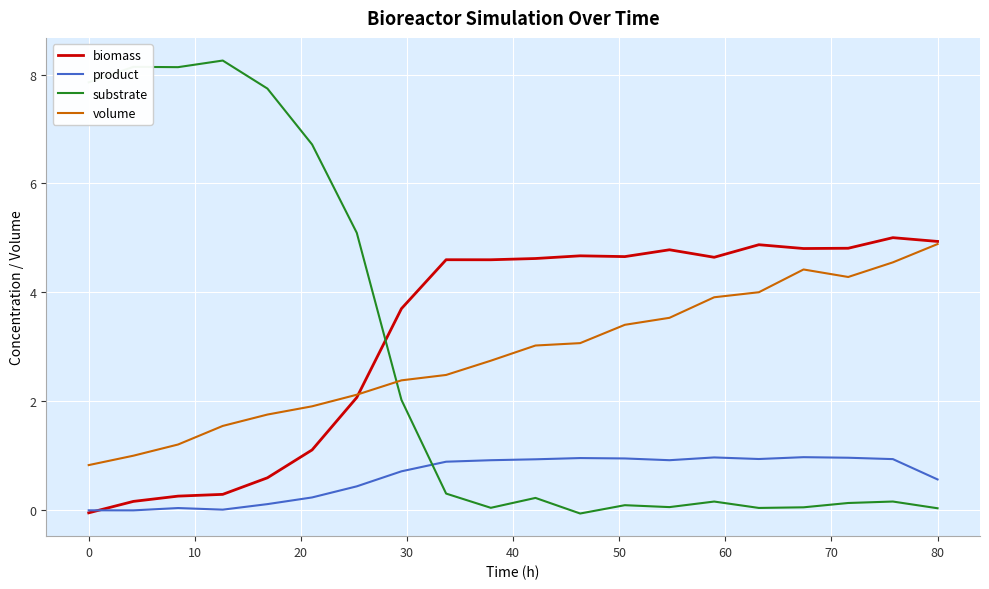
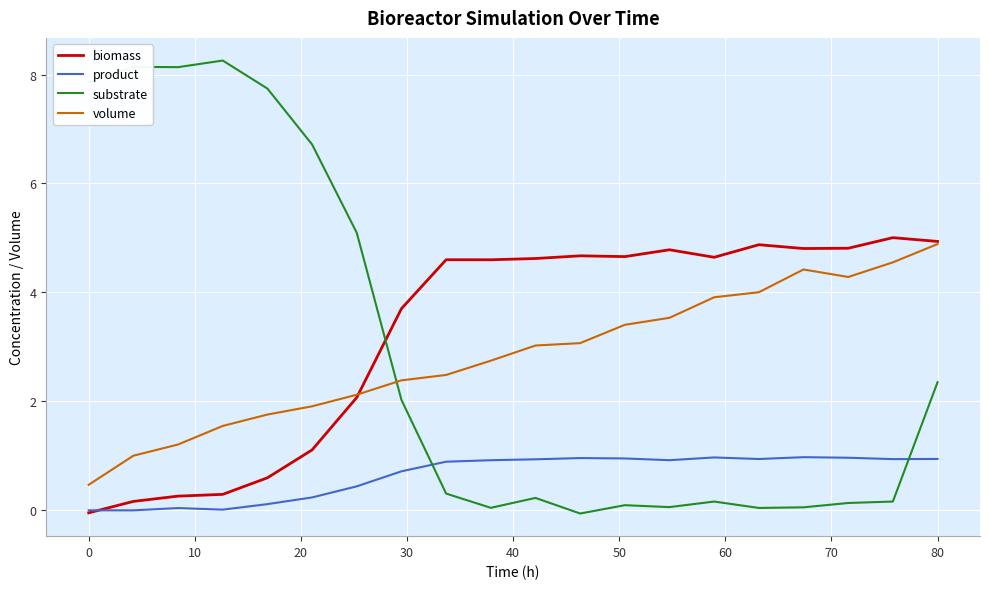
  {
    "biomass": {
      "80": 4.9
    },
    "product": {
-     "80": 0.6
+     "80": 0.9
    },
    "substrate": {
-     "80": 0.0
+     "80": 2.3
    },
    "volume": {
-     "0": 0.8,
+     "0": 0.5,
      "80": 4.9
    }
  }
